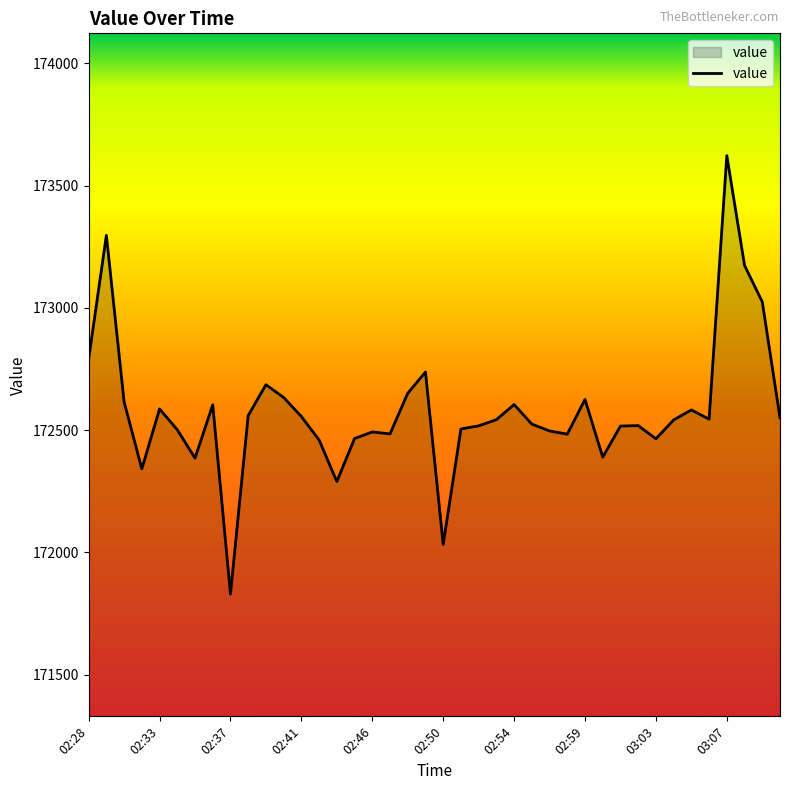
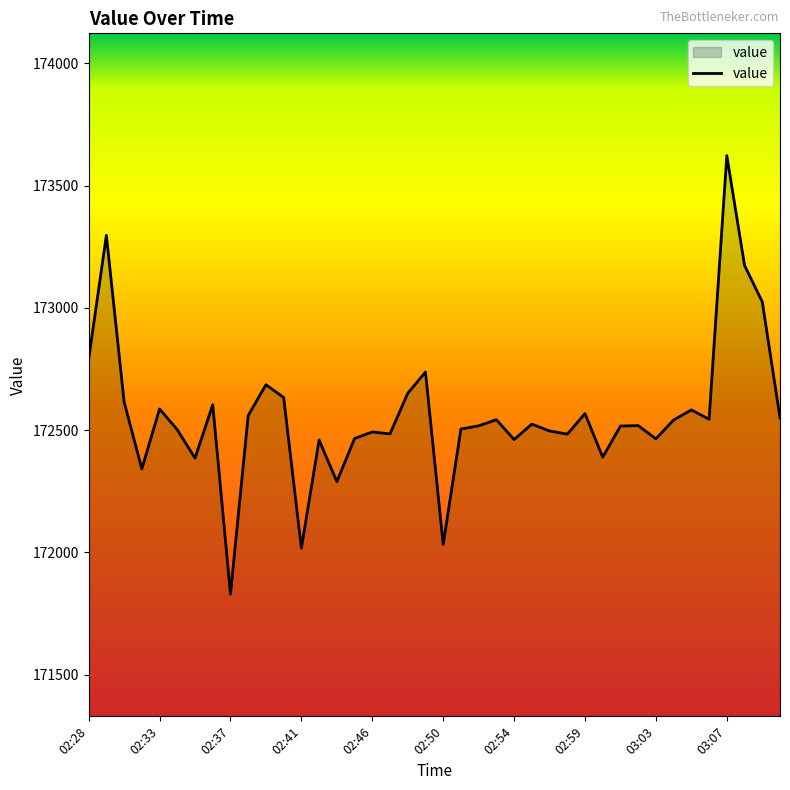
  {
    "02:28": 172790,
    "02:33": 172590,
    "02:37": 171830,
-   "02:41": 172560,
+   "02:41": 172020,
    "02:46": 172490,
    "02:50": 172030,
-   "02:54": 172610,
-   "02:59": 172630,
+   "02:54": 172460,
+   "02:59": 172570,
    "03:03": 172470,
    "03:07": 173620
  }
